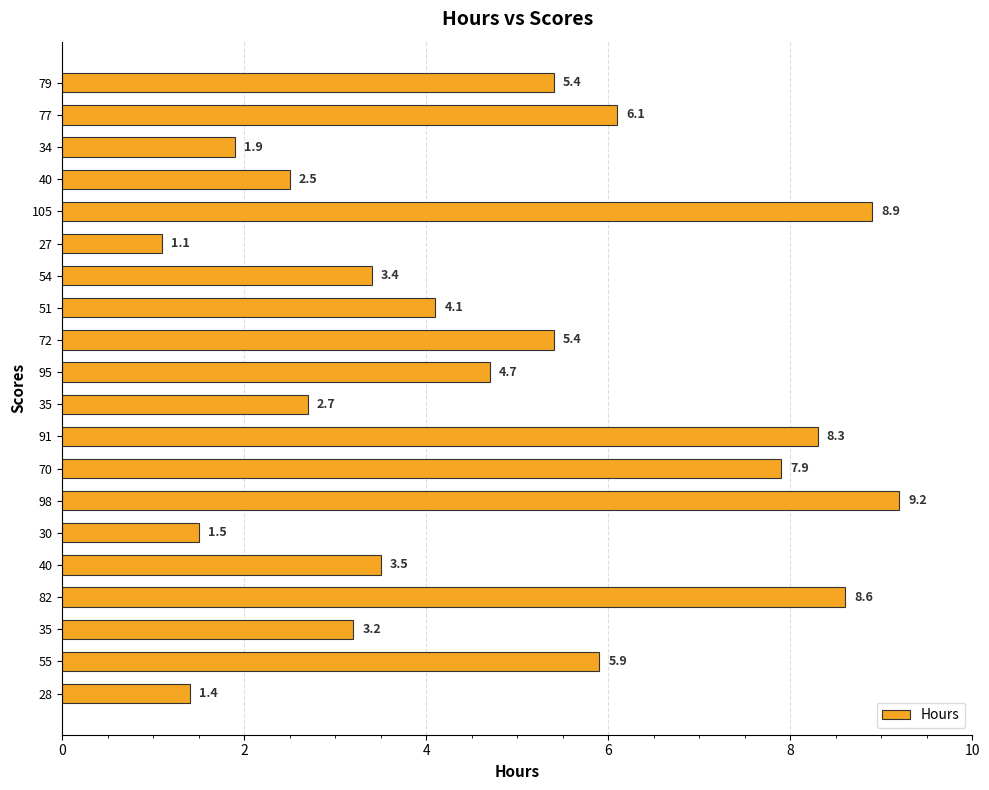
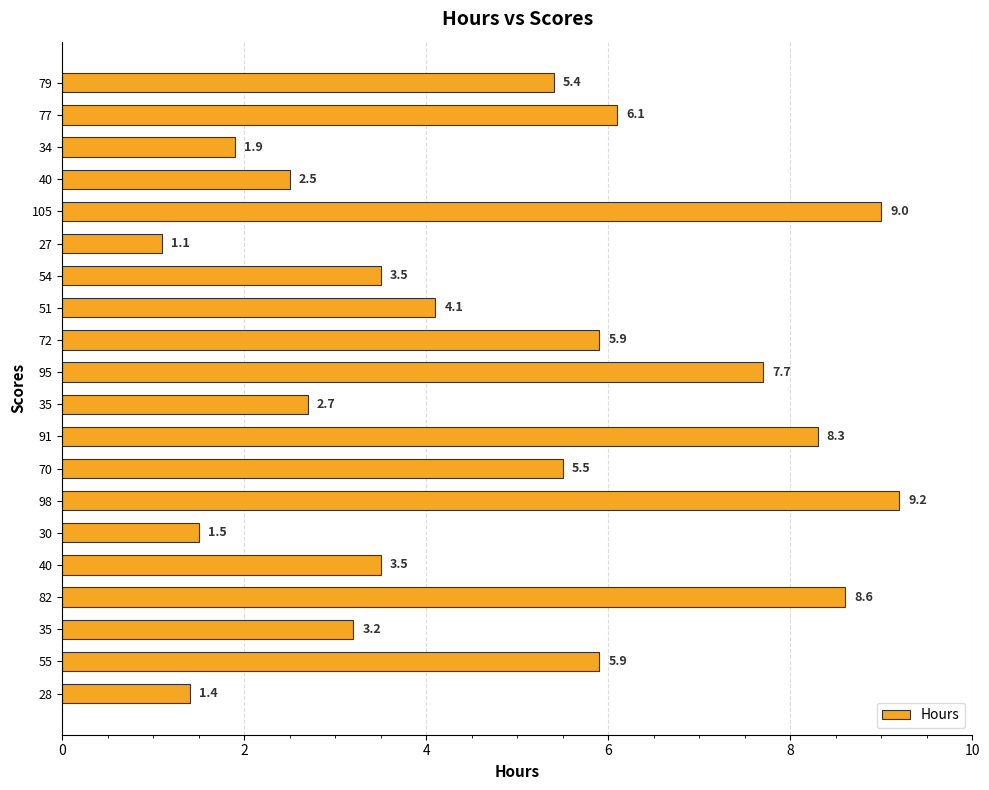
  {
    "79": 5.4,
    "77": 6.1,
    "34": 1.9,
-   "105": 8.9,
+   "105": 9.0,
    "27": 1.1,
-   "54": 3.4,
+   "54": 3.5,
    "51": 4.1,
-   "72": 5.4,
-   "95": 4.7,
+   "72": 5.9,
+   "95": 7.7,
    "91": 8.3,
-   "70": 7.9,
+   "70": 5.5,
    "98": 9.2,
    "30": 1.5,
    "82": 8.6,
    "55": 5.9,
    "28": 1.4
  }
